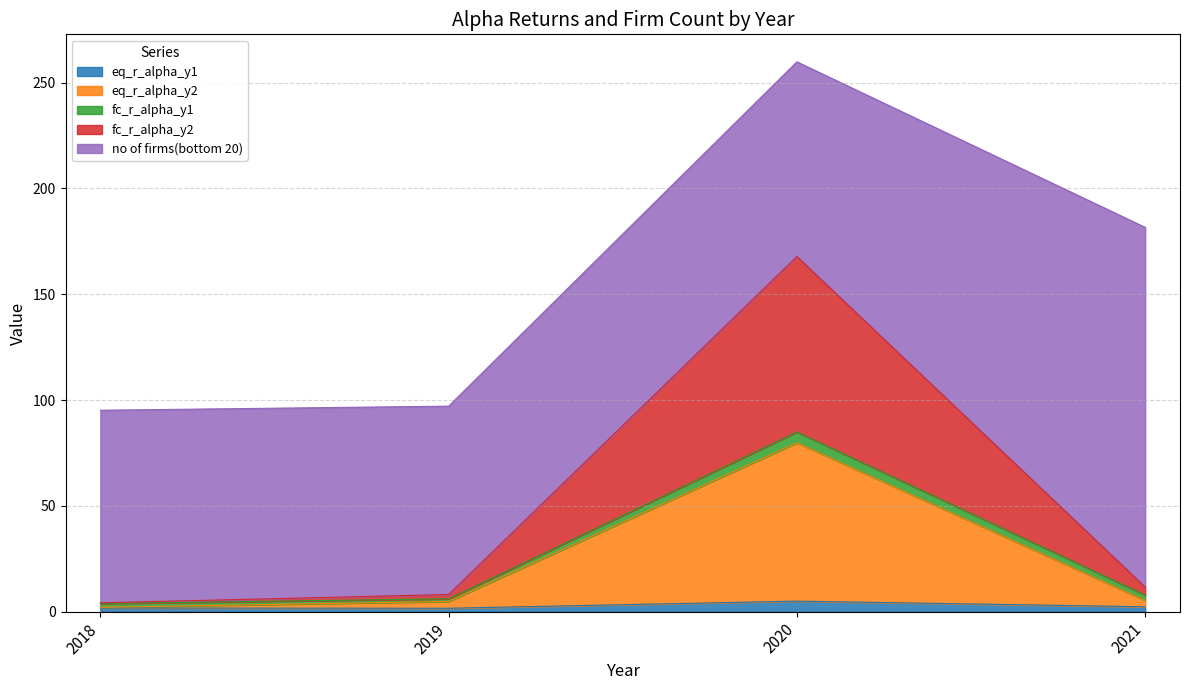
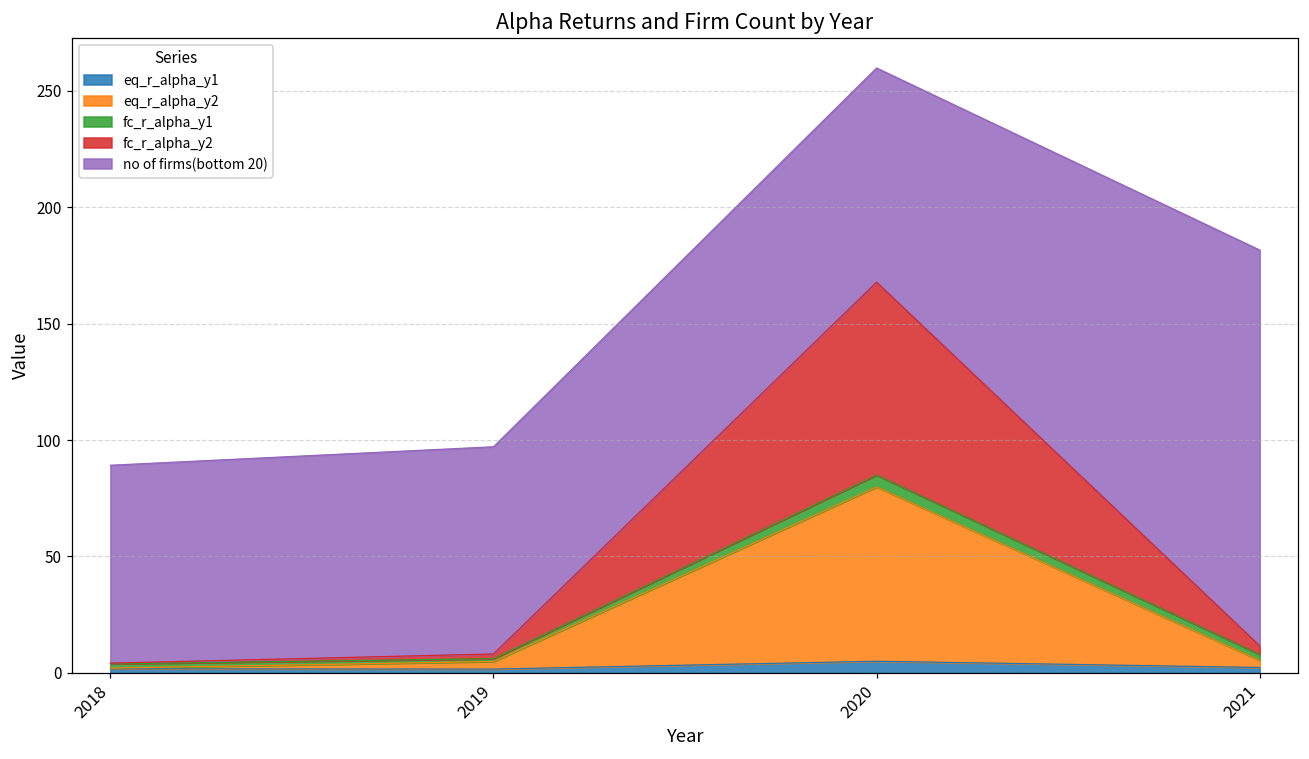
  {
    "eq_r_alpha_y1": {
      "2019": 2,
      "2020": 5,
      "2021": 2
    },
    "eq_r_alpha_y2": {
      "2019": 3,
      "2020": 75,
      "2021": 3
    },
    "fc_r_alpha_y1": {
      "2019": 1,
      "2020": 5,
      "2021": 3
    },
    "fc_r_alpha_y2": {
      "2019": 2,
      "2020": 83,
      "2021": 4
    },
    "no of firms(bottom 20)": {
-     "2018": 91,
+     "2018": 85,
      "2019": 89,
      "2020": 92,
      "2021": 170
    }
  }
